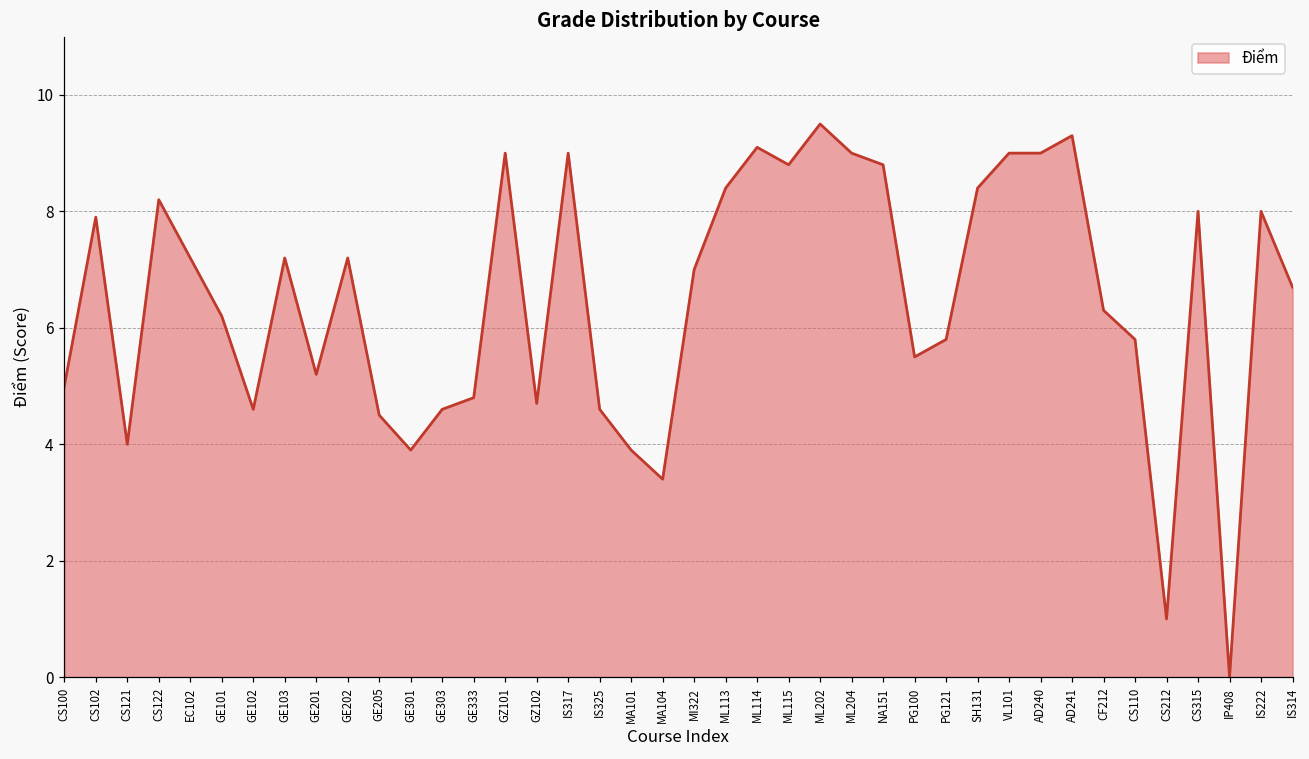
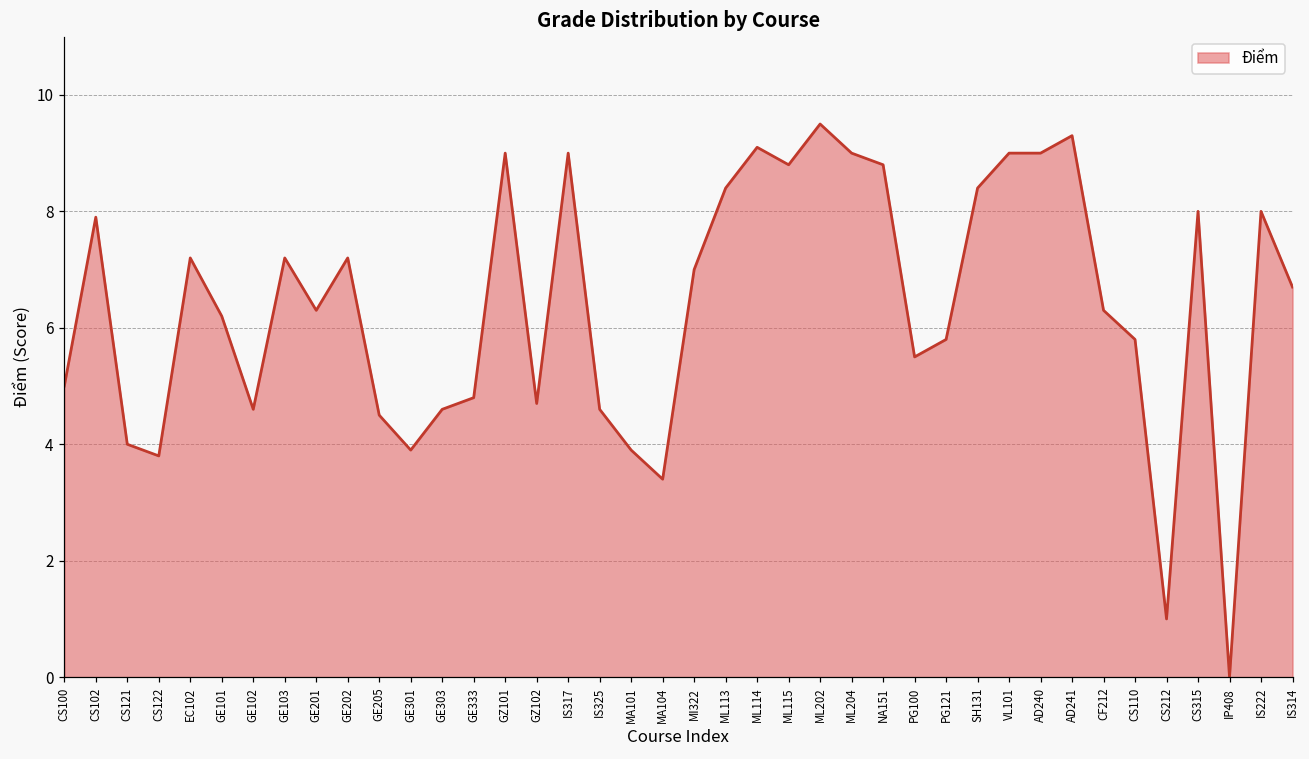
  {
    "CS100": 5.0,
    "CS102": 7.9,
    "CS121": 4.0,
-   "CS122": 8.2,
+   "CS122": 3.8,
    "EC102": 7.2,
    "GE101": 6.2,
    "GE102": 4.6,
    "GE103": 7.2,
-   "GE201": 5.2,
+   "GE201": 6.3,
    "GE202": 7.2,
    "GE205": 4.5,
    "GE301": 3.9,
    "GE303": 4.6,
    "GE333": 4.8,
    "GZ101": 9.0,
    "GZ102": 4.7,
    "IS317": 9.0,
    "IS325": 4.6,
    "MA101": 3.9,
    "MA104": 3.4,
    "MI322": 7.0,
    "ML113": 8.4,
    "ML114": 9.1,
    "ML115": 8.8,
    "ML202": 9.5,
    "ML204": 9.0,
    "NA151": 8.8,
    "PG100": 5.5,
    "PG121": 5.8,
    "SH131": 8.4,
    "VL101": 9.0,
    "AD240": 9.0,
    "AD241": 9.3,
    "CF212": 6.3,
    "CS110": 5.8,
    "CS212": 1.0,
    "CS315": 8.0,
    "IP408": 0.0,
    "IS222": 8.0,
    "IS314": 6.7
  }
